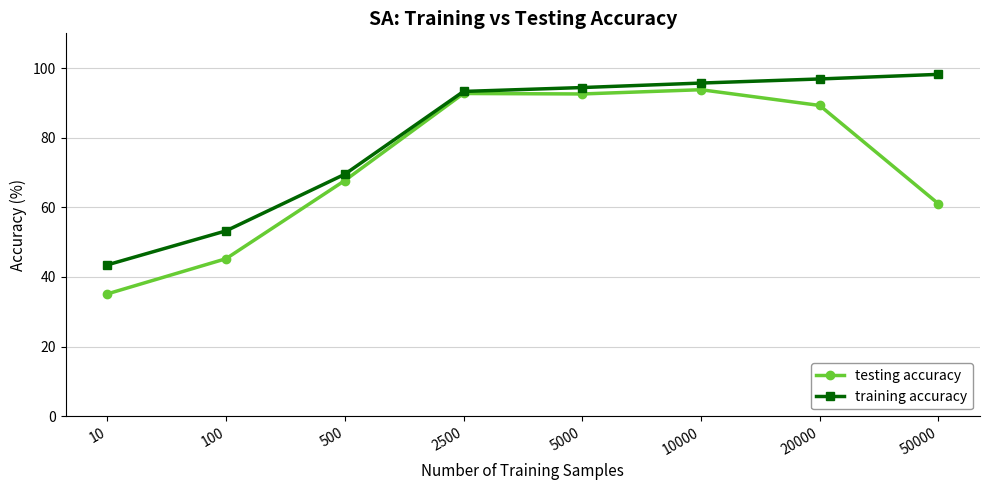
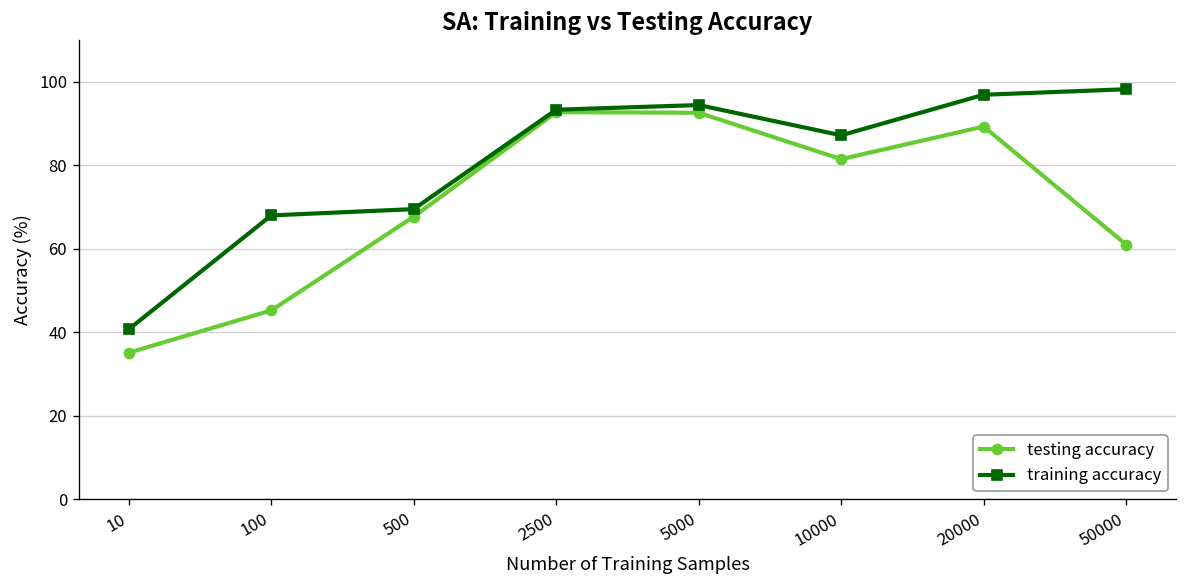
  {
    "testing accuracy": {
      "10": 35,
      "100": 45,
      "500": 68,
      "5000": 93,
-     "10000": 94,
+     "10000": 81,
      "20000": 89,
      "50000": 61
    },
    "training accuracy": {
-     "10": 43,
-     "100": 53,
+     "10": 41,
+     "100": 68,
      "500": 70,
      "5000": 94,
-     "10000": 96,
+     "10000": 87,
      "20000": 97,
      "50000": 98
    }
  }
